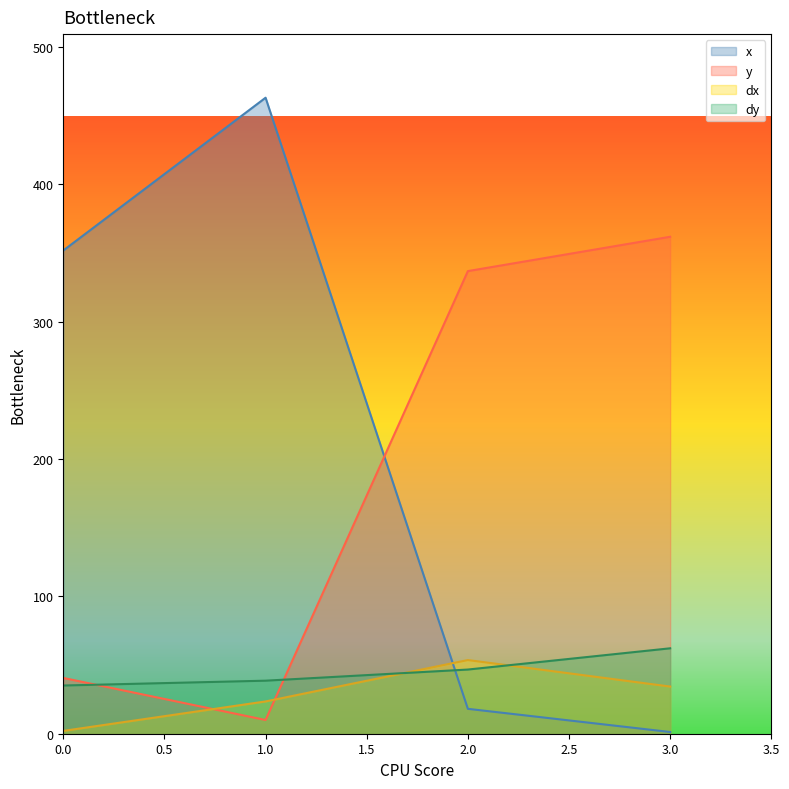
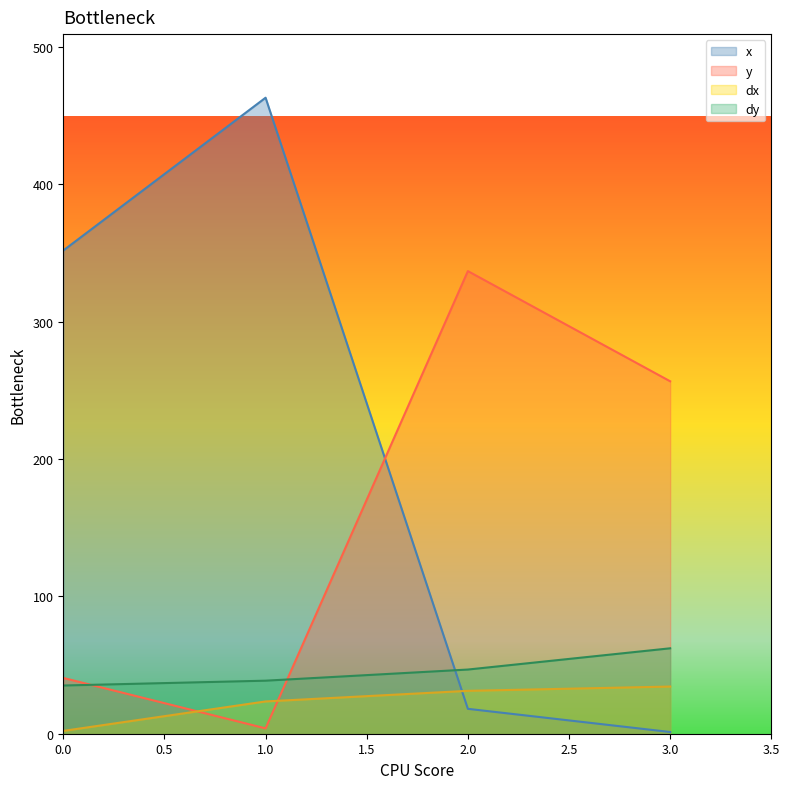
  {
    "y": {
      "0.0": 41,
-     "1.0": 10,
+     "1.0": 4,
      "2.0": 337,
-     "3.0": 362
+     "3.0": 257
    },
    "dx": {
      "0.0": 2,
      "1.0": 24,
-     "2.0": 54,
+     "2.0": 31,
      "3.0": 34
    }
  }
